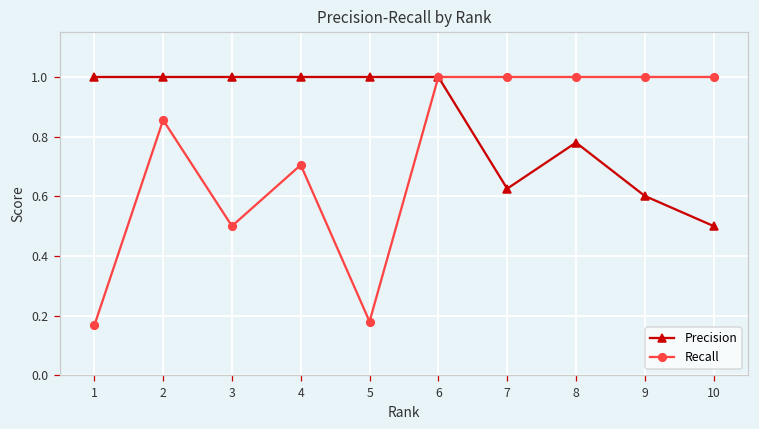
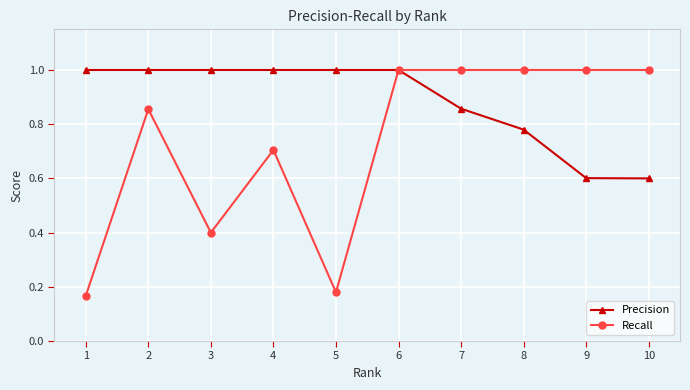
  {
    "Precision": {
      "1": 1.00,
      "2": 1.00,
      "3": 1.00,
      "4": 1.00,
      "5": 1.00,
-     "7": 0.63,
+     "7": 0.86,
      "8": 0.78,
      "9": 0.60,
-     "10": 0.5
+     "10": 0.6
    },
    "Recall": {
      "1": 0.17,
      "2": 0.86,
-     "3": 0.5,
+     "3": 0.4,
      "4": 0.7,
      "5": 0.18,
      "7": 1.0,
      "8": 1.0,
      "9": 1.0,
      "10": 1.0
    }
  }
